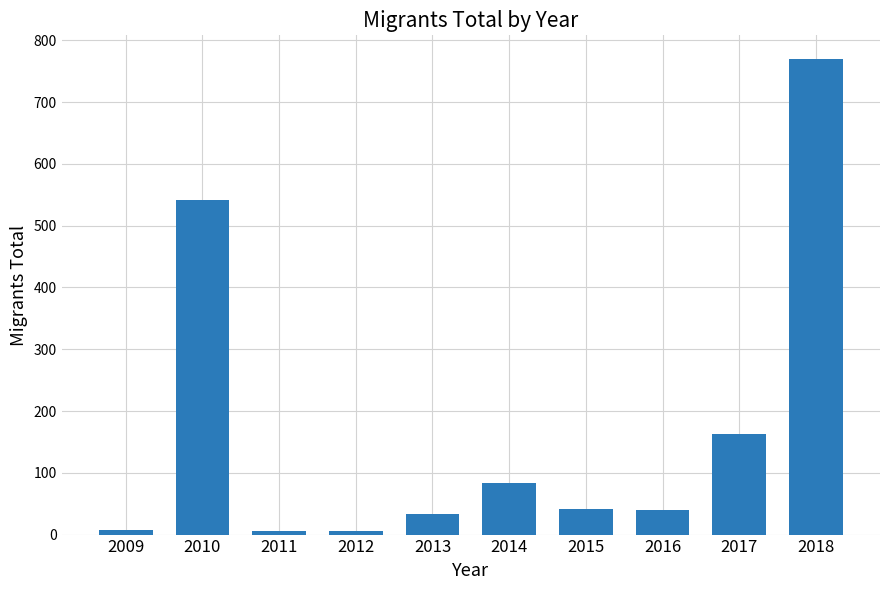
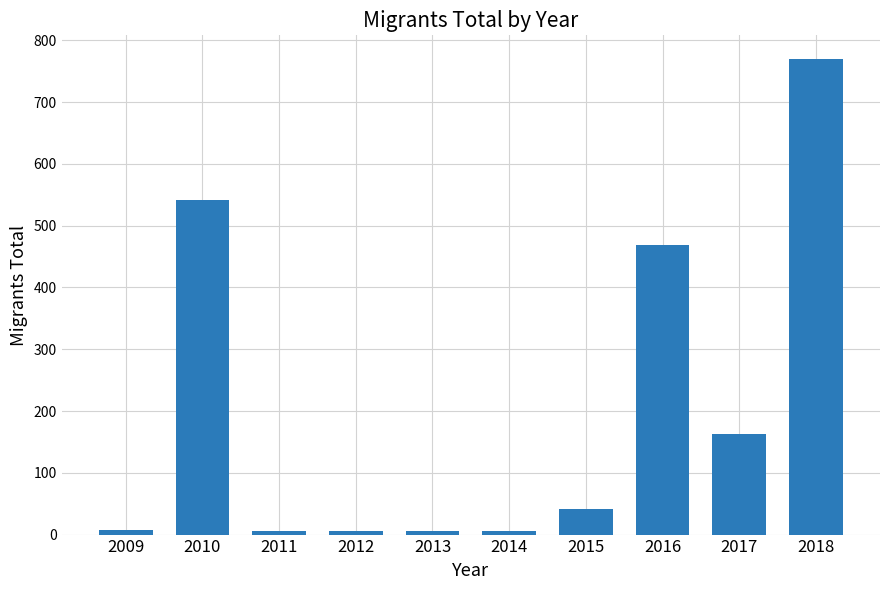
  {
    "2009": 10,
    "2010": 540,
    "2011": 10,
    "2012": 10,
-   "2013": 30,
-   "2014": 80,
+   "2013": 10,
+   "2014": 10,
    "2015": 40,
-   "2016": 40,
+   "2016": 470,
    "2017": 160,
    "2018": 770
  }
